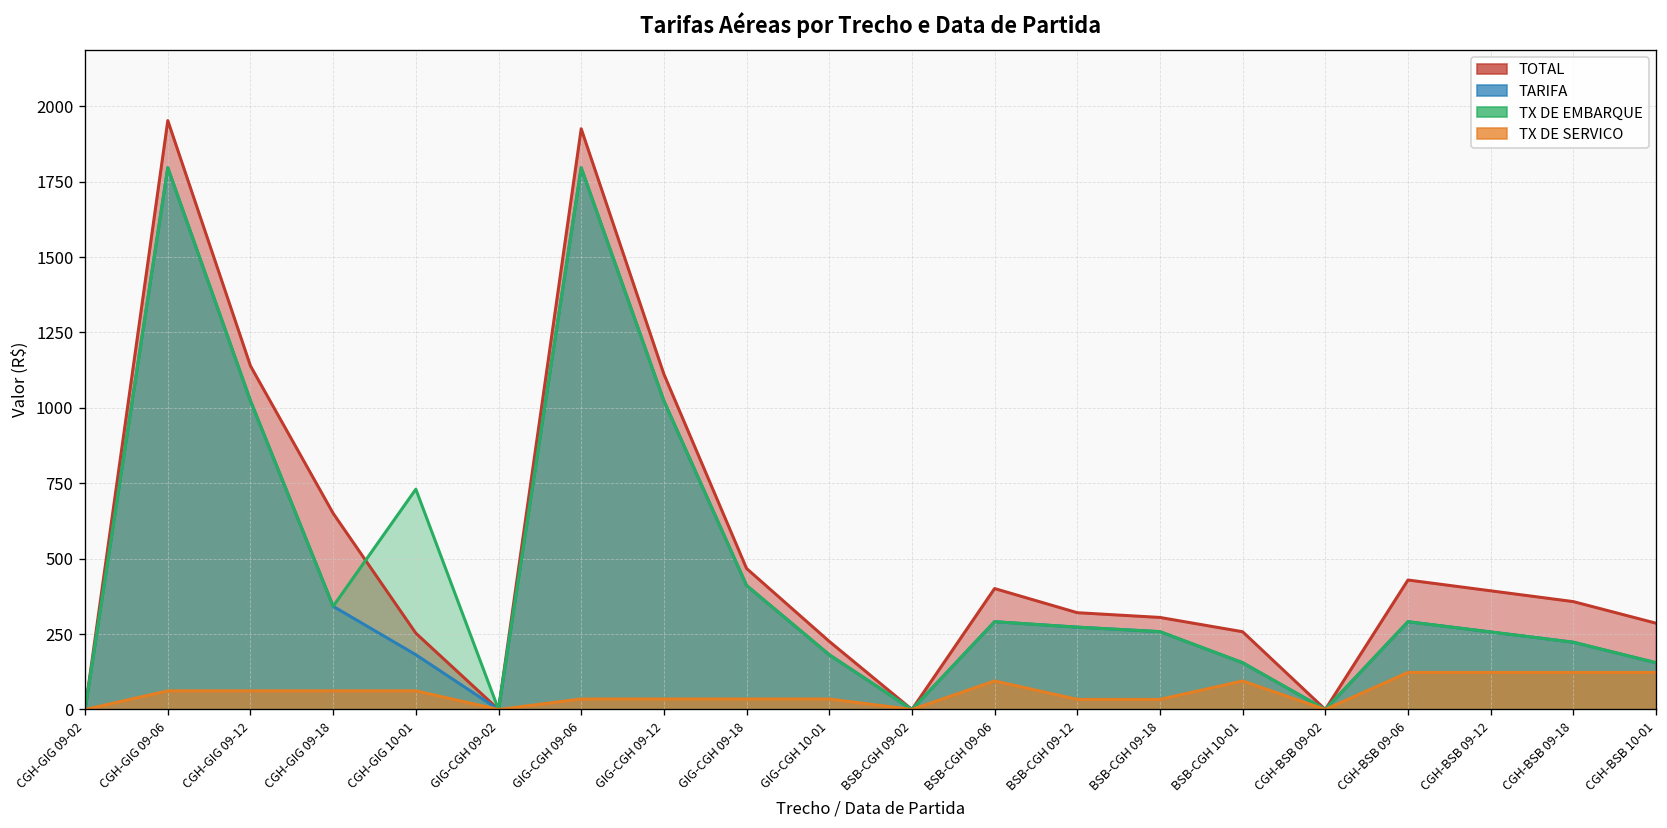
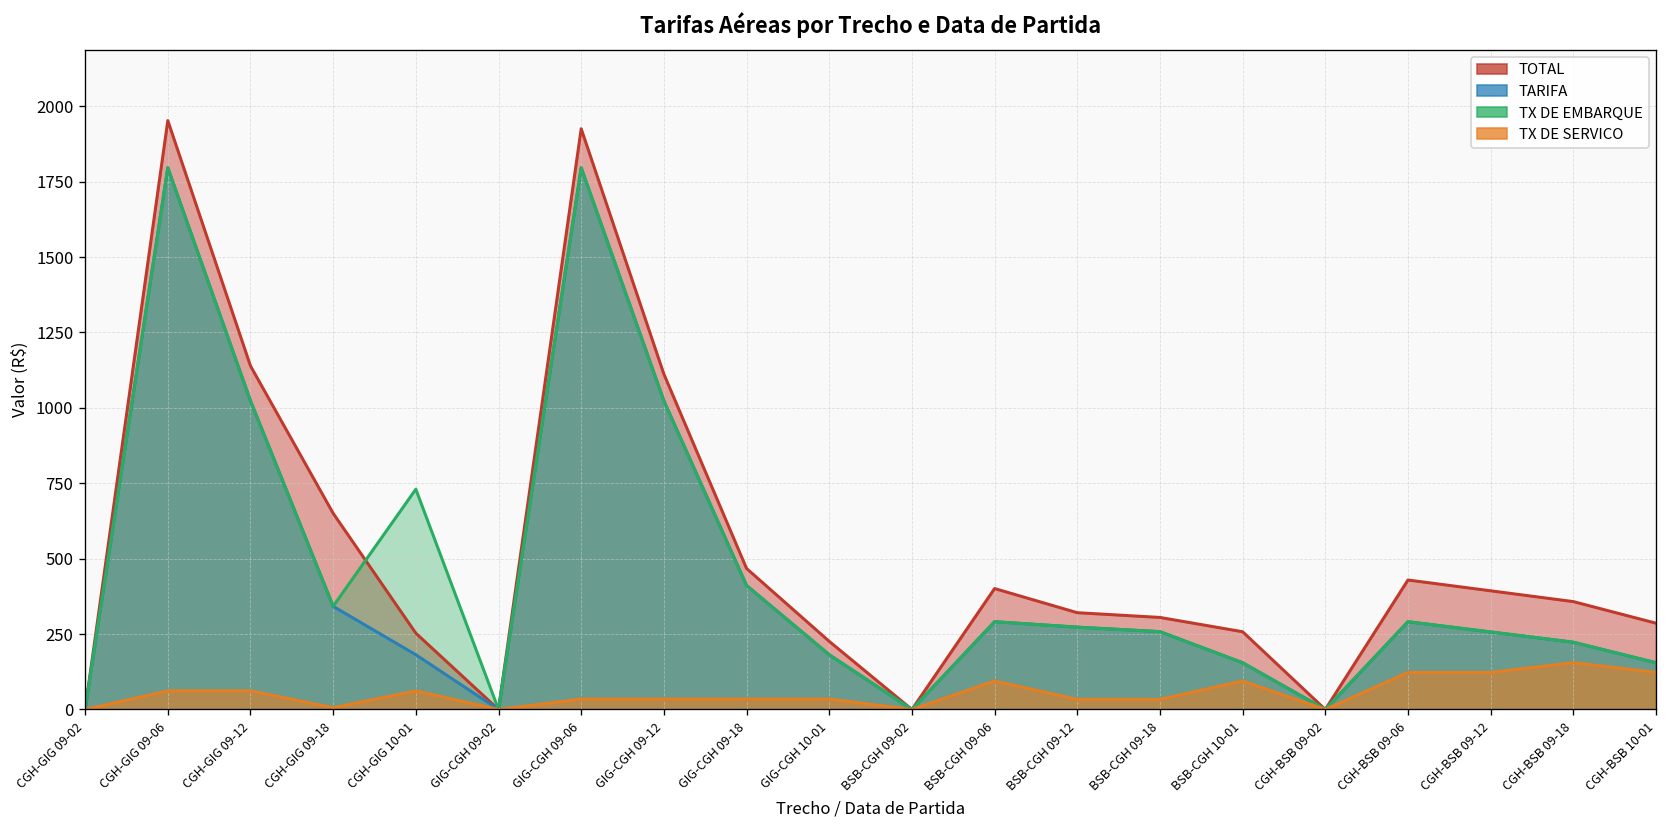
  {
    "TOTAL": {
      "CGH-GIG 09-06": 1950,
      "CGH-GIG 09-12": 1140,
      "CGH-GIG 09-18": 650,
      "CGH-GIG 10-01": 250,
      "GIG-CGH 09-06": 1930,
      "GIG-CGH 09-12": 1110,
      "GIG-CGH 09-18": 470,
      "GIG-CGH 10-01": 230,
      "BSB-CGH 09-06": 400,
      "BSB-CGH 09-12": 320,
      "BSB-CGH 09-18": 310,
      "BSB-CGH 10-01": 260,
      "CGH-BSB 09-06": 430,
      "CGH-BSB 09-12": 390,
      "CGH-BSB 09-18": 360,
      "CGH-BSB 10-01": 290
    },
    "TARIFA": {
      "CGH-GIG 10-01": 180
    },
    "TX DE EMBARQUE": {
      "CGH-GIG 10-01": 730
    },
    "TX DE SERVICO": {
      "CGH-GIG 09-06": 60,
      "CGH-GIG 09-12": 60,
-     "CGH-GIG 09-18": 60,
+     "CGH-GIG 09-18": 10,
      "CGH-GIG 10-01": 60,
      "GIG-CGH 09-06": 30,
      "GIG-CGH 09-12": 30,
      "GIG-CGH 09-18": 30,
      "GIG-CGH 10-01": 30,
      "BSB-CGH 09-06": 90,
      "BSB-CGH 09-12": 30,
      "BSB-CGH 09-18": 30,
      "BSB-CGH 10-01": 90,
      "CGH-BSB 09-06": 120,
      "CGH-BSB 09-12": 120,
-     "CGH-BSB 09-18": 120,
+     "CGH-BSB 09-18": 160,
      "CGH-BSB 10-01": 120
    }
  }
